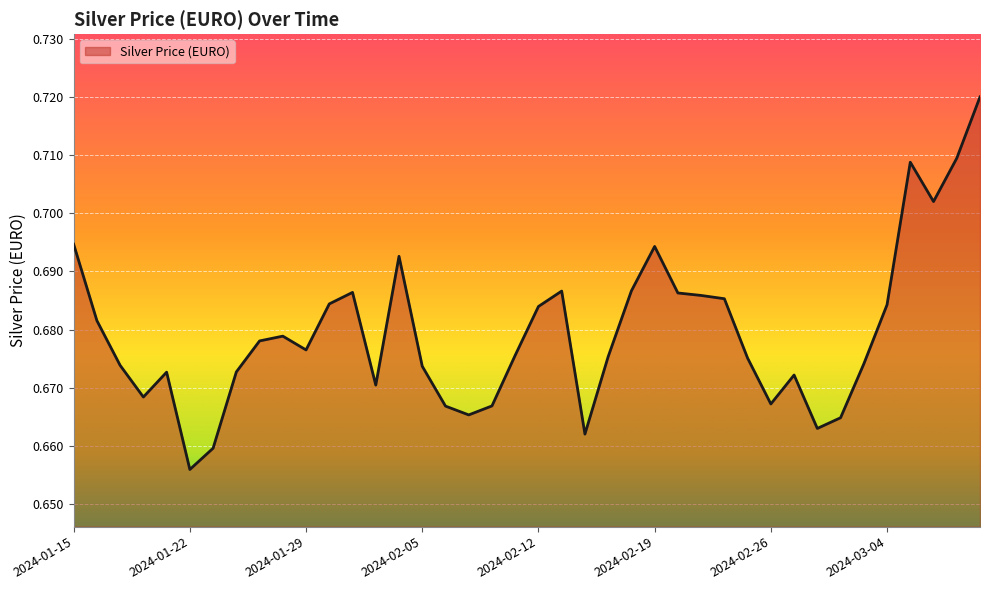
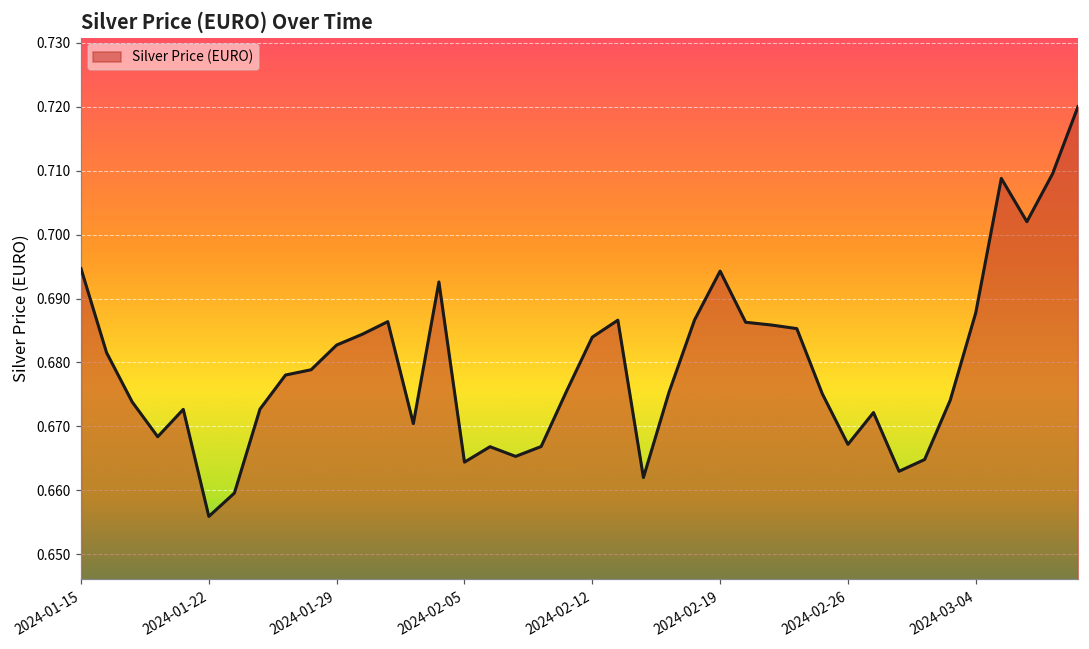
  {
    "2024-01-15": 0.695,
    "2024-01-22": 0.656,
-   "2024-01-29": 0.676,
-   "2024-02-05": 0.674,
+   "2024-01-29": 0.683,
+   "2024-02-05": 0.664,
    "2024-02-12": 0.684,
    "2024-02-19": 0.694,
    "2024-02-26": 0.667,
-   "2024-03-04": 0.684
+   "2024-03-04": 0.688
  }
